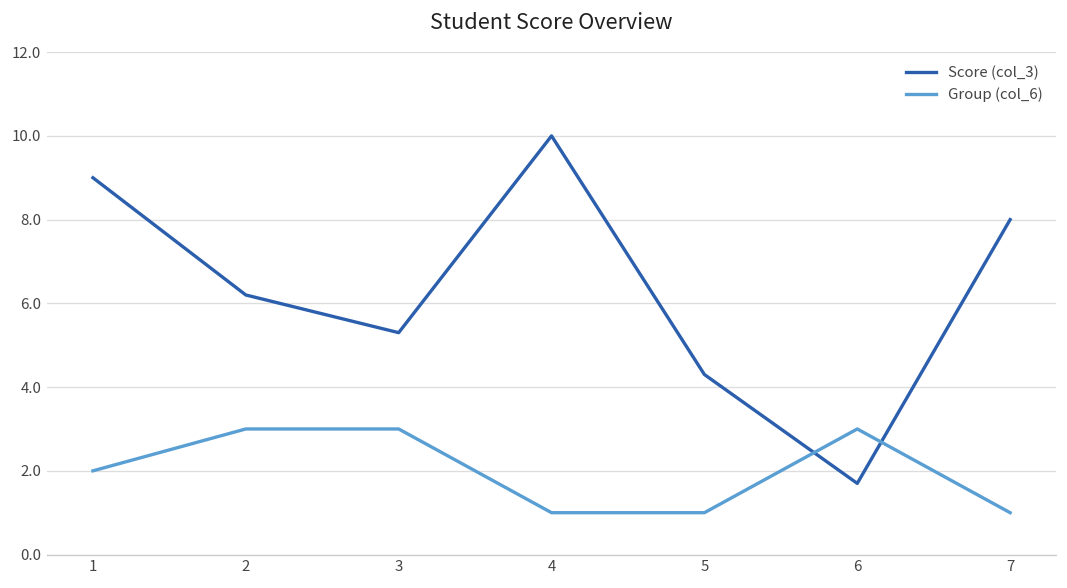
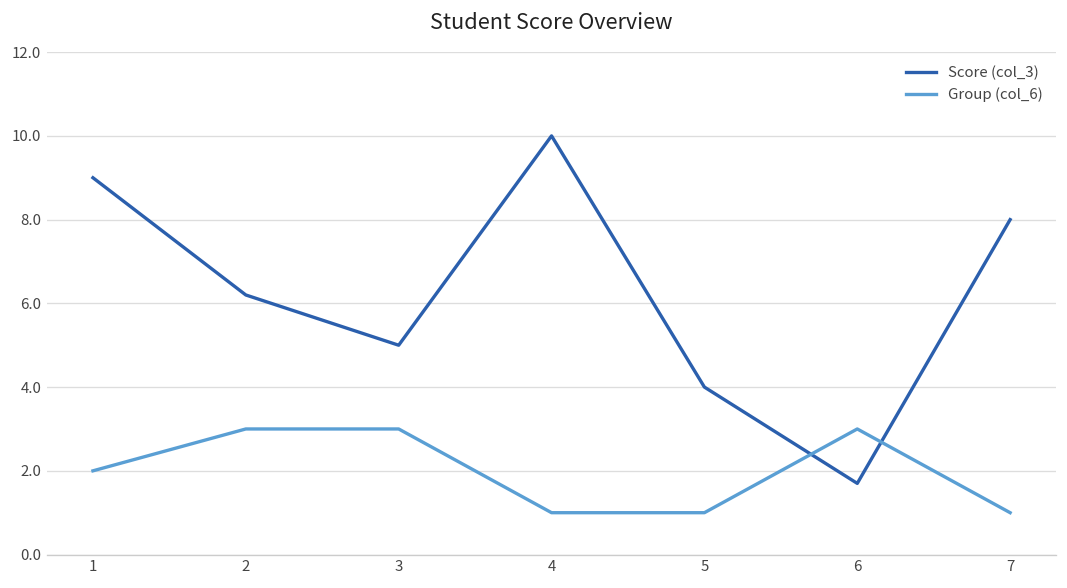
  {
    "Score (col_3)": {
      "1": 9.0,
      "2": 6.2,
-     "3": 5.3,
+     "3": 5.0,
      "4": 10.0,
-     "5": 4.3,
+     "5": 4.0,
      "6": 1.7,
      "7": 8.0
    },
    "Group (col_6)": {
      "1": 2.0,
      "2": 3.0,
      "3": 3.0,
      "4": 1.0,
      "5": 1.0,
      "6": 3.0,
      "7": 1.0
    }
  }
